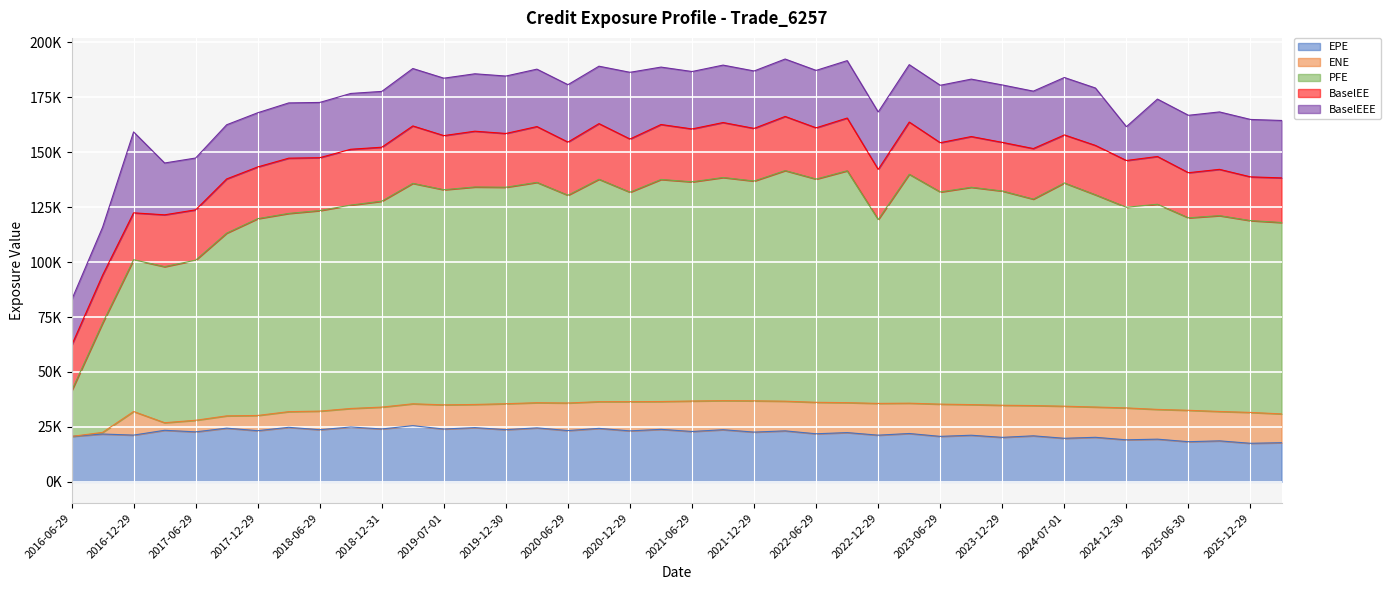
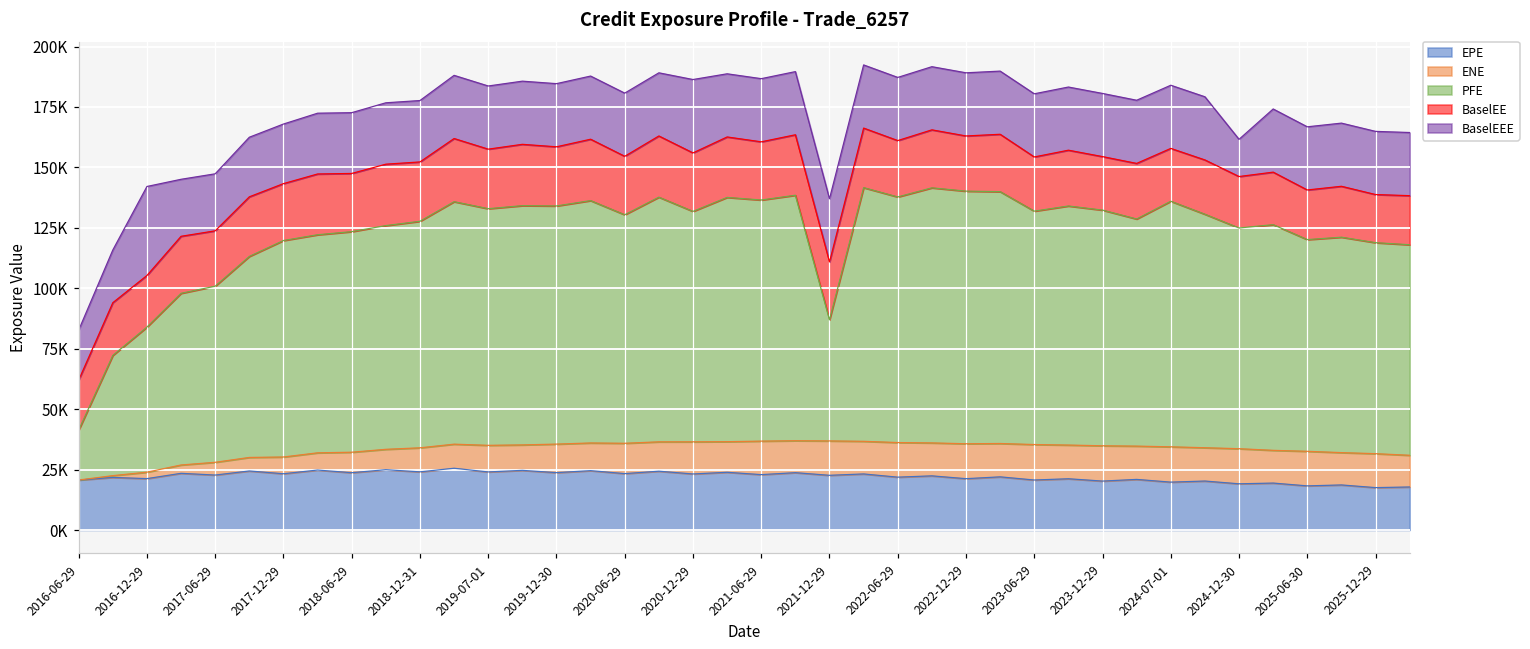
  {
    "EPE": {
      "2016-12-29": 21000,
      "2017-06-29": 23000,
      "2017-12-29": 23000,
      "2018-06-29": 24000,
      "2018-12-31": 24000,
      "2019-07-01": 24000,
      "2019-12-30": 24000,
      "2020-06-29": 23000,
      "2020-12-29": 23000,
      "2021-06-29": 23000,
      "2021-12-29": 23000,
      "2022-06-29": 22000,
      "2022-12-29": 21000,
      "2023-06-29": 21000,
      "2023-12-29": 20000,
      "2024-07-01": 20000,
      "2024-12-30": 19000,
      "2025-06-30": 18000,
      "2025-12-29": 18000
    },
    "ENE": {
-     "2016-12-29": 11000,
+     "2016-12-29": 3000,
      "2017-06-29": 5000,
      "2017-12-29": 7000,
      "2018-06-29": 8000,
      "2018-12-31": 10000,
      "2019-07-01": 11000,
      "2019-12-30": 12000,
      "2020-06-29": 13000,
      "2020-12-29": 13000,
      "2021-06-29": 14000,
      "2021-12-29": 14000,
      "2022-06-29": 14000,
      "2022-12-29": 14000,
      "2023-06-29": 15000,
      "2023-12-29": 15000,
      "2024-07-01": 15000,
      "2024-12-30": 15000,
      "2025-06-30": 14000,
      "2025-12-29": 14000
    },
    "PFE": {
      "2016-06-29": 21000,
-     "2016-12-29": 69000,
+     "2016-12-29": 60000,
      "2017-06-29": 73000,
      "2017-12-29": 90000,
      "2018-06-29": 91000,
      "2018-12-31": 94000,
      "2019-07-01": 98000,
      "2019-12-30": 99000,
      "2020-06-29": 95000,
      "2020-12-29": 95000,
      "2021-06-29": 100000,
-     "2021-12-29": 100000,
+     "2021-12-29": 50000,
      "2022-06-29": 102000,
-     "2022-12-29": 84000,
+     "2022-12-29": 104000,
      "2023-06-29": 97000,
      "2023-12-29": 97000,
      "2024-07-01": 102000,
      "2024-12-30": 91000,
      "2025-06-30": 88000,
      "2025-12-29": 87000
    },
    "BaselEE": {
      "2016-06-29": 21000,
      "2016-12-29": 21000,
      "2017-06-29": 23000,
      "2017-12-29": 24000,
      "2018-06-29": 24000,
      "2018-12-31": 25000,
      "2019-07-01": 25000,
      "2019-12-30": 24000,
      "2020-06-29": 24000,
      "2020-12-29": 24000,
      "2021-06-29": 24000,
      "2021-12-29": 24000,
      "2022-06-29": 23000,
      "2022-12-29": 23000,
      "2023-06-29": 22000,
      "2023-12-29": 22000,
      "2024-07-01": 22000,
      "2024-12-30": 21000,
      "2025-06-30": 21000,
      "2025-12-29": 20000
    },
    "BaselEEE": {
      "2016-06-29": 21000,
      "2016-12-29": 37000,
      "2017-06-29": 24000,
      "2017-12-29": 25000,
      "2018-06-29": 25000,
      "2018-12-31": 25000,
      "2019-07-01": 26000,
      "2019-12-30": 26000,
      "2020-06-29": 26000,
      "2020-12-29": 30000,
      "2021-06-29": 26000,
      "2021-12-29": 26000,
      "2022-06-29": 26000,
      "2022-12-29": 26000,
      "2023-06-29": 26000,
      "2023-12-29": 26000,
      "2024-07-01": 26000,
      "2024-12-30": 15000,
      "2025-06-30": 26000,
      "2025-12-29": 26000
    }
  }
